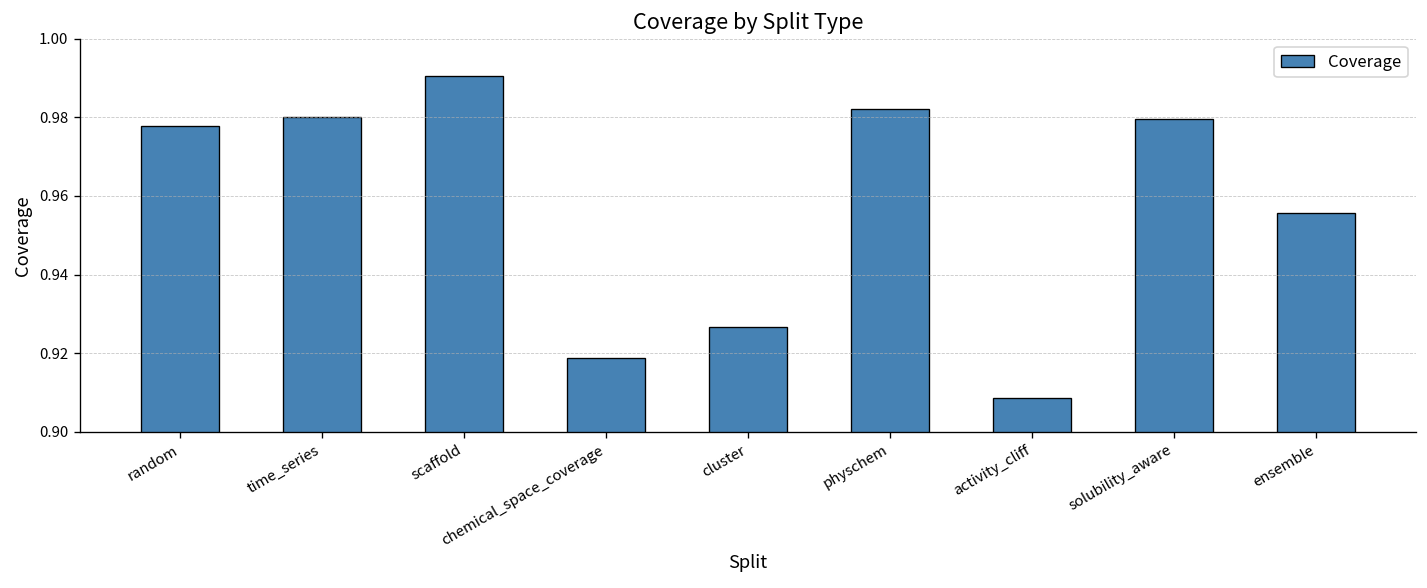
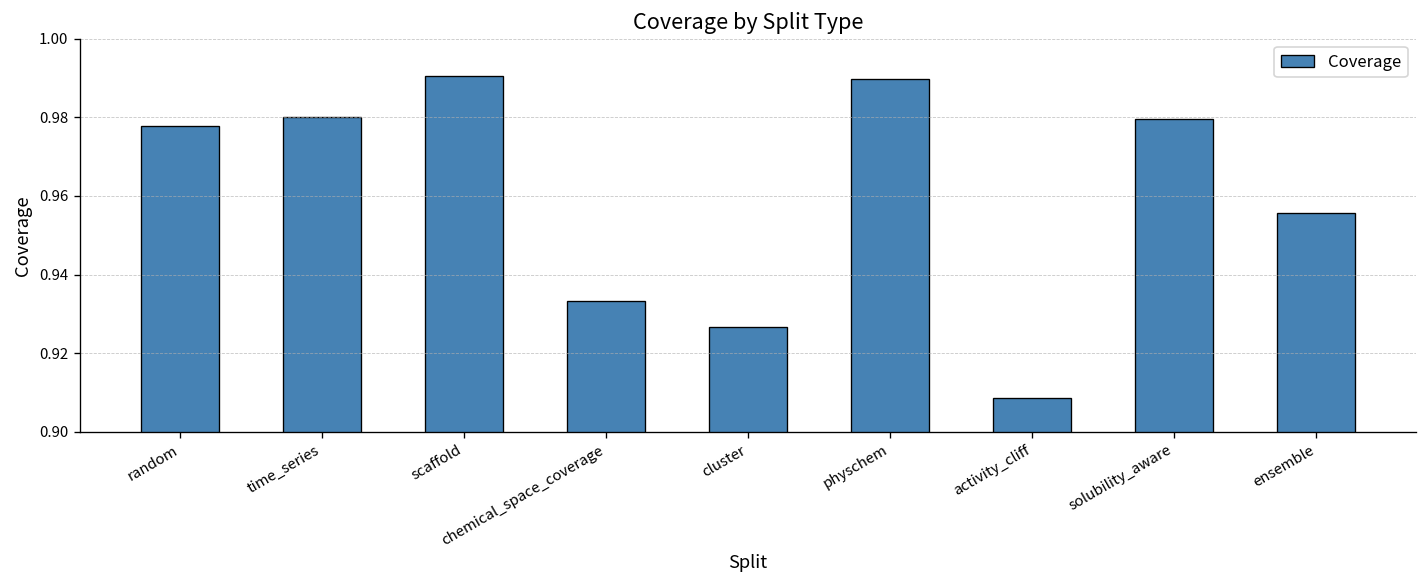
  {
    "random": 0.978,
    "time_series": 0.980,
    "scaffold": 0.991,
-   "chemical_space_coverage": 0.919,
+   "chemical_space_coverage": 0.933,
    "cluster": 0.927,
-   "physchem": 0.982,
+   "physchem": 0.990,
    "activity_cliff": 0.909,
    "solubility_aware": 0.980,
    "ensemble": 0.956
  }
